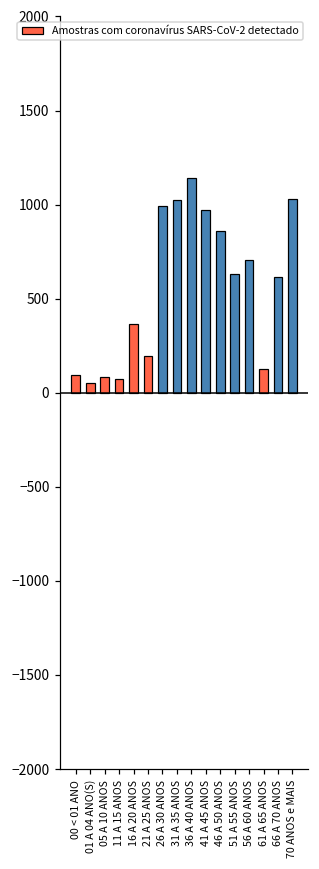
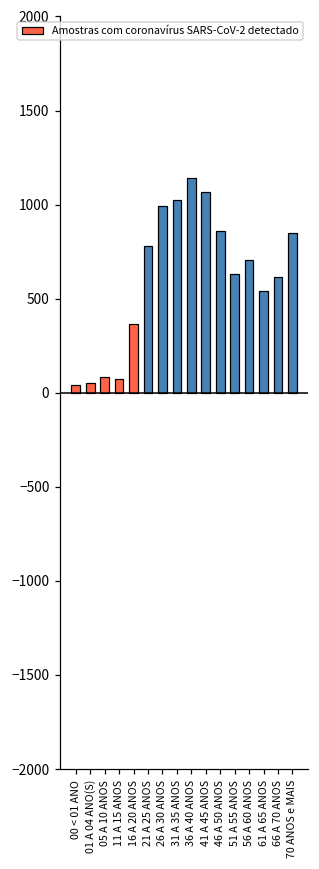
  {
-   "00 < 01 ANO": 90,
+   "00 < 01 ANO": 40,
    "01 A 04 ANO(S)": 50,
    "05 A 10 ANOS": 80,
    "11 A 15 ANOS": 70,
    "16 A 20 ANOS": 360,
-   "21 A 25 ANOS": 200,
+   "21 A 25 ANOS": 780,
    "26 A 30 ANOS": 1000,
    "31 A 35 ANOS": 1030,
    "36 A 40 ANOS": 1140,
-   "41 A 45 ANOS": 970,
+   "41 A 45 ANOS": 1070,
    "46 A 50 ANOS": 860,
    "51 A 55 ANOS": 630,
    "56 A 60 ANOS": 710,
-   "61 A 65 ANOS": 130,
+   "61 A 65 ANOS": 540,
    "66 A 70 ANOS": 610,
-   "70 ANOS e MAIS": 1030
+   "70 ANOS e MAIS": 850
  }
